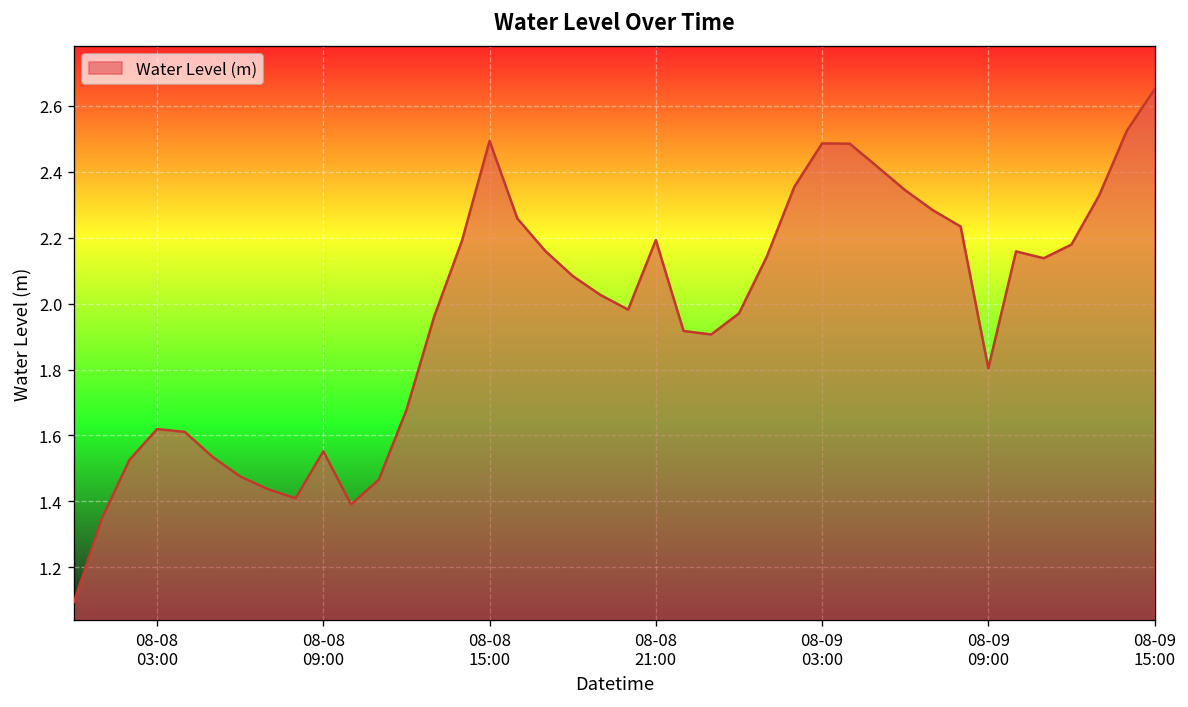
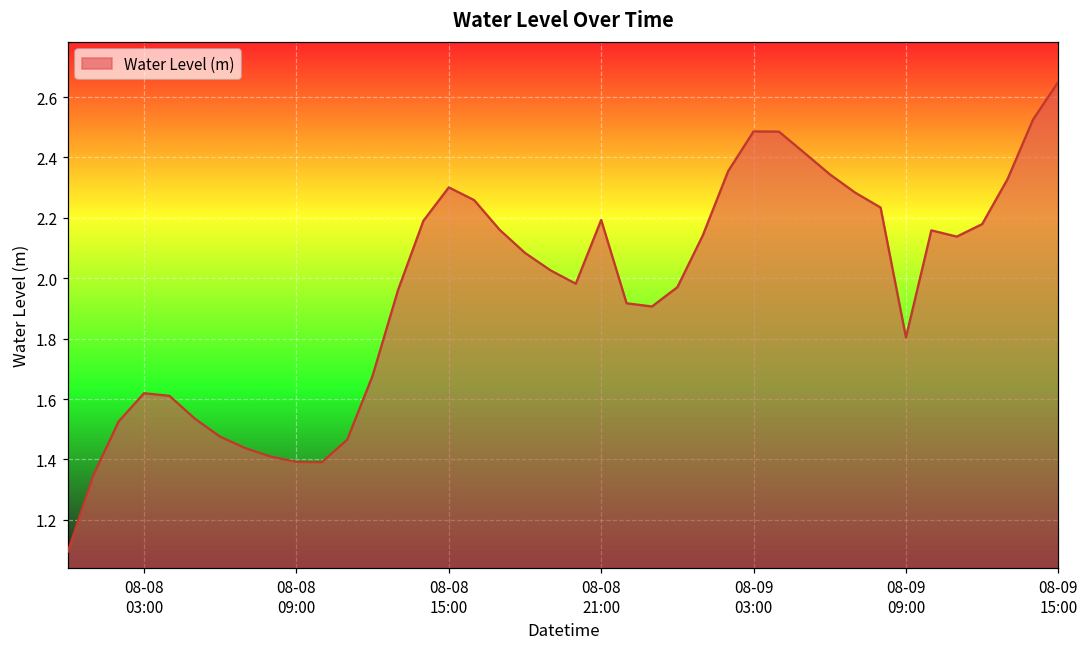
  {
    "08-08 03:00": 1.62,
-   "08-08 09:00": 1.55,
-   "08-08 15:00": 2.49,
+   "08-08 09:00": 1.39,
+   "08-08 15:00": 2.30,
    "08-08 21:00": 2.19,
    "08-09 03:00": 2.49,
    "08-09 09:00": 1.80,
    "08-09 15:00": 2.65
  }
